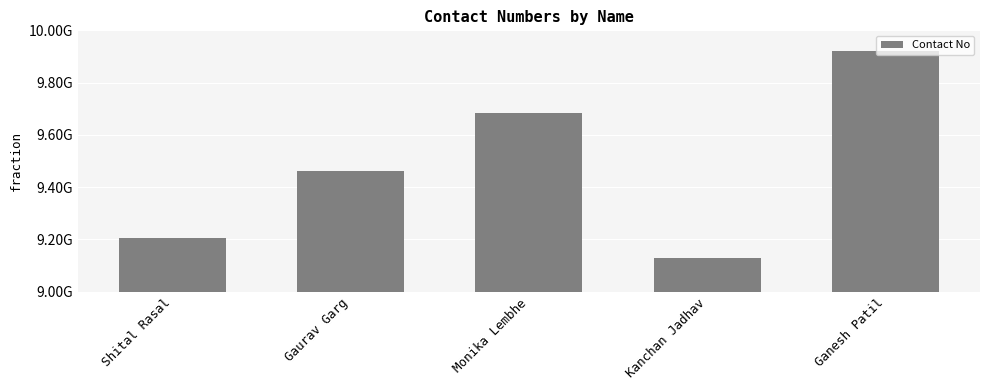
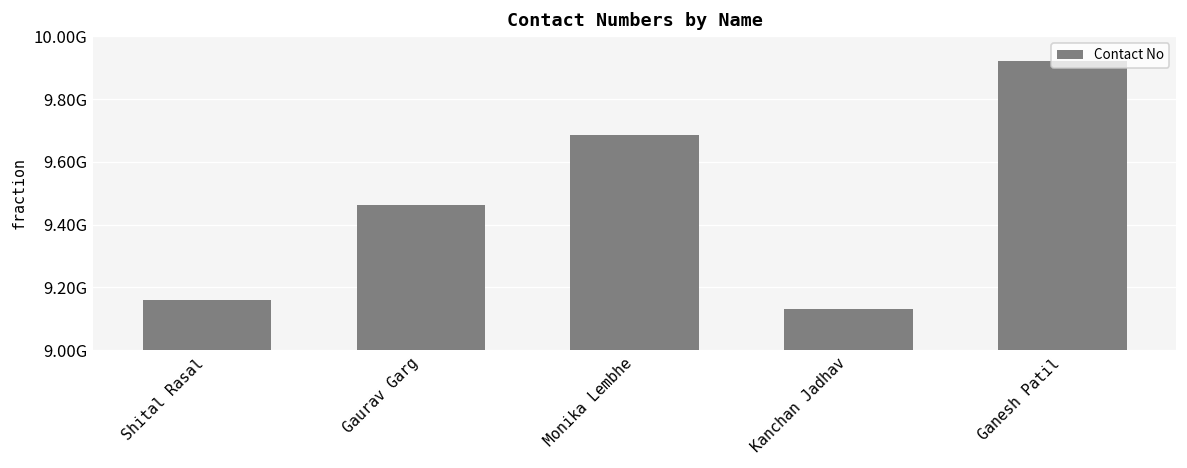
  {
-   "Shital Rasal": 9210000000,
+   "Shital Rasal": 9160000000,
    "Gaurav Garg": 9460000000,
    "Monika Lembhe": 9680000000,
    "Kanchan Jadhav": 9130000000
  }
